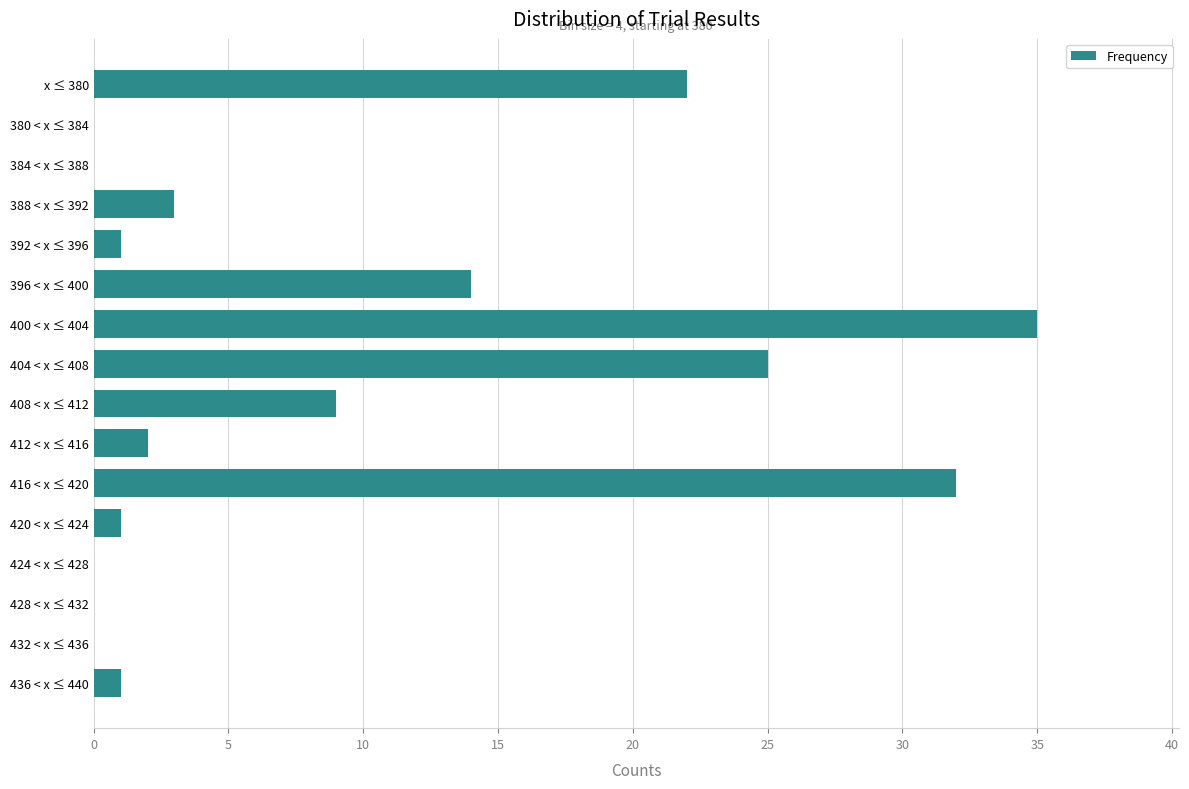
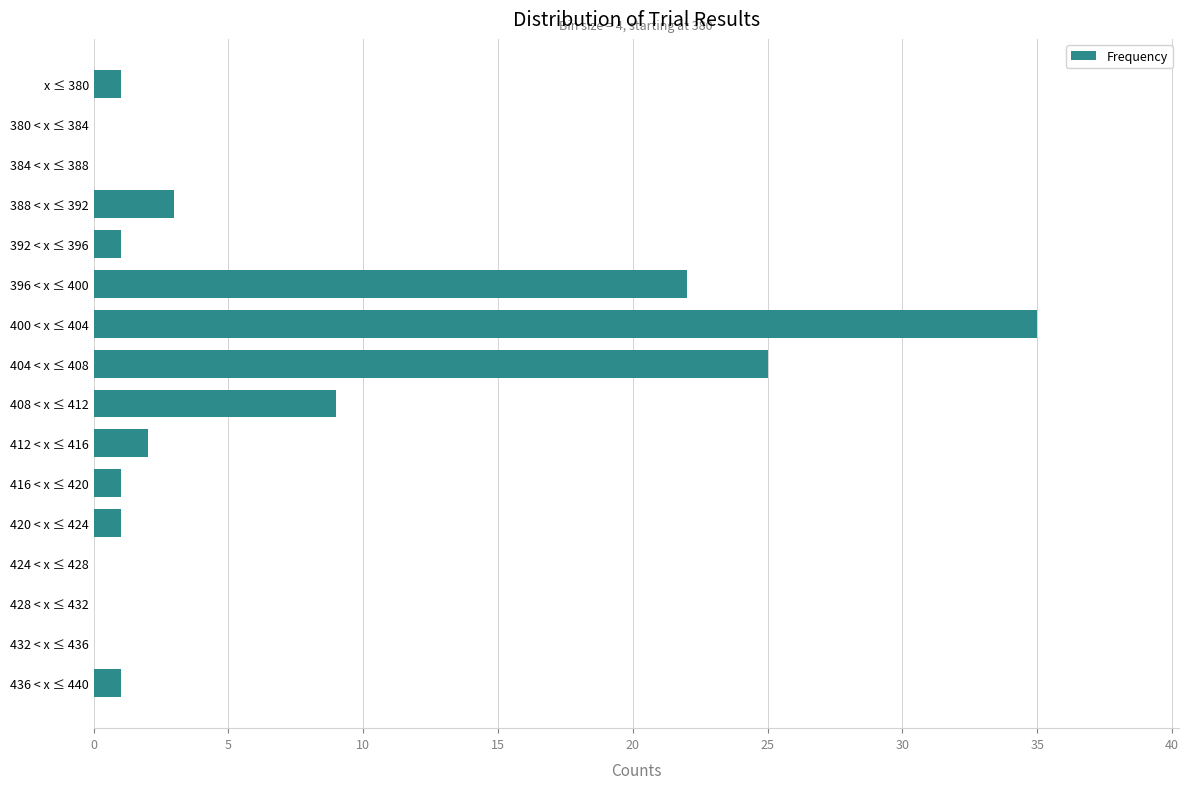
  {
-   "x ≤ 380": 22,
+   "x ≤ 380": 1,
    "380 < x ≤ 384": 0,
    "384 < x ≤ 388": 0,
    "388 < x ≤ 392": 3,
    "392 < x ≤ 396": 1,
-   "396 < x ≤ 400": 14,
+   "396 < x ≤ 400": 22,
    "400 < x ≤ 404": 35,
    "404 < x ≤ 408": 25,
    "408 < x ≤ 412": 9,
    "412 < x ≤ 416": 2,
-   "416 < x ≤ 420": 32,
+   "416 < x ≤ 420": 1,
    "420 < x ≤ 424": 1,
    "424 < x ≤ 428": 0,
    "428 < x ≤ 432": 0,
    "432 < x ≤ 436": 0,
    "436 < x ≤ 440": 1
  }
